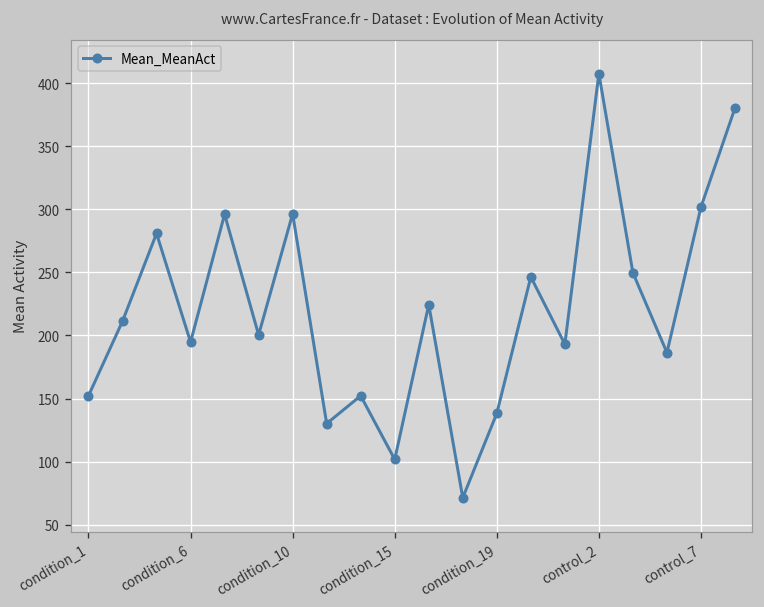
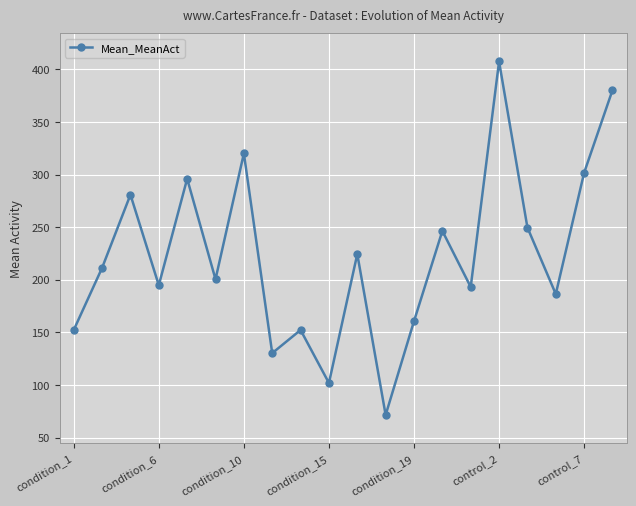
  {
    "condition_1": 152,
    "condition_6": 195,
-   "condition_10": 296,
+   "condition_10": 320,
    "condition_15": 102,
-   "condition_19": 138,
+   "condition_19": 161,
    "control_2": 407,
    "control_7": 302
  }
